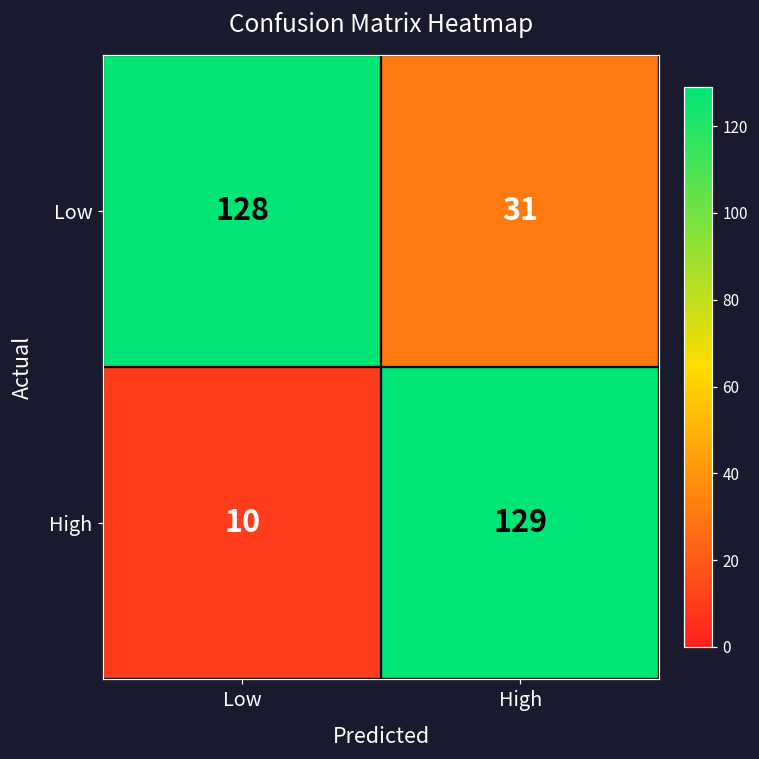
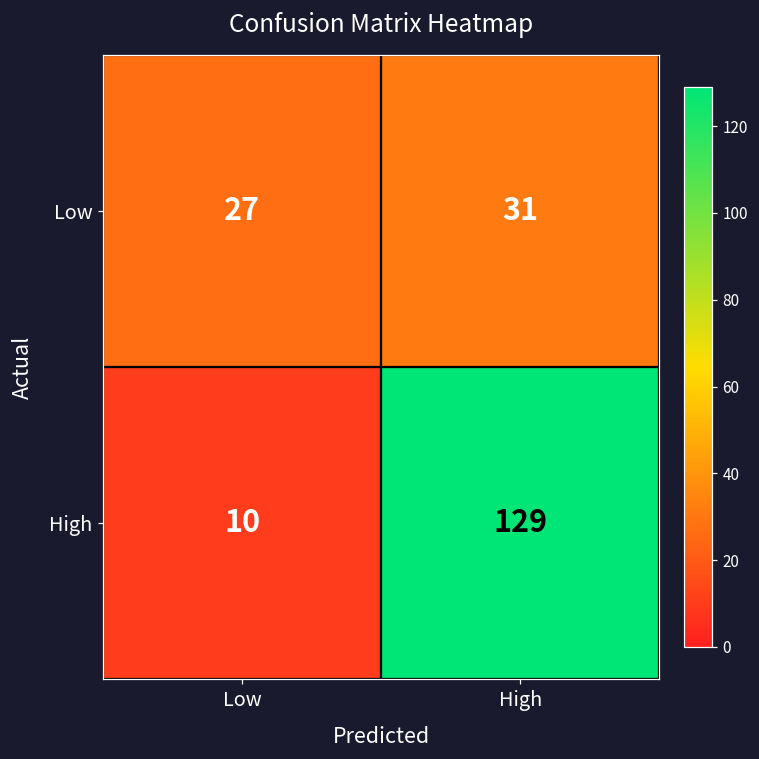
  {
    "Low": {
-     "Low": 128,
+     "Low": 27,
      "High": 31
    },
    "High": {
      "Low": 10,
      "High": 129
    }
  }
